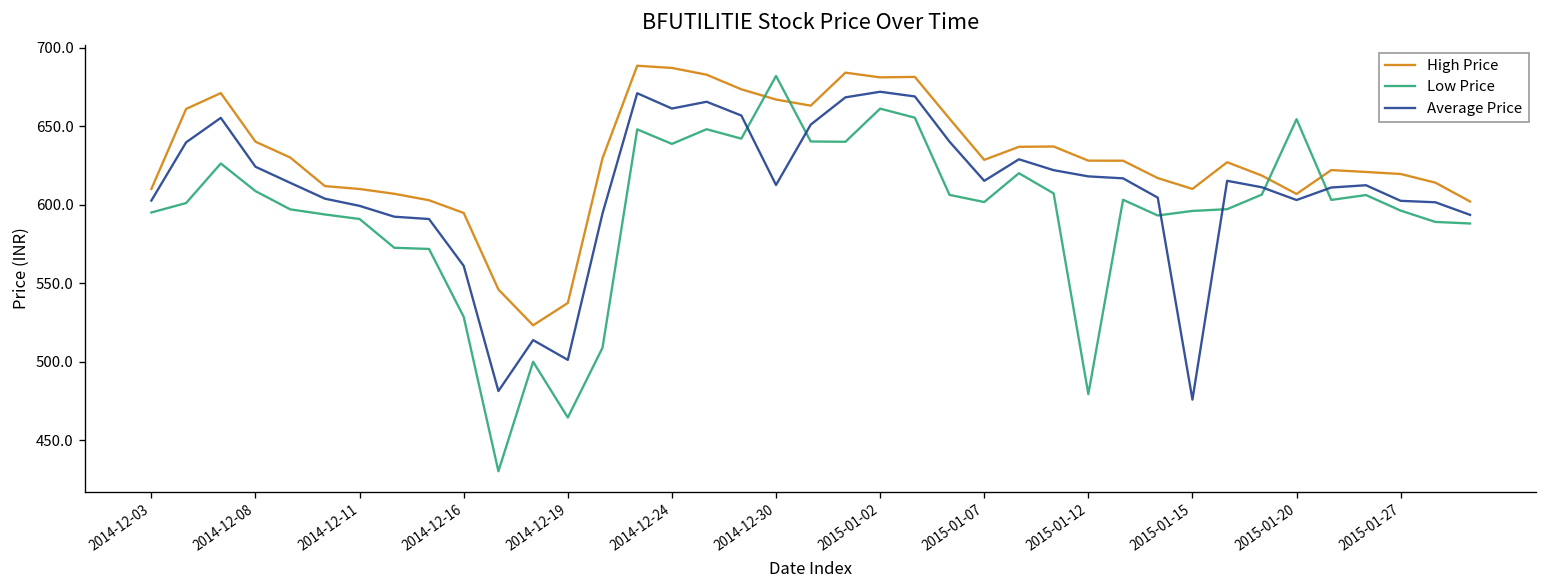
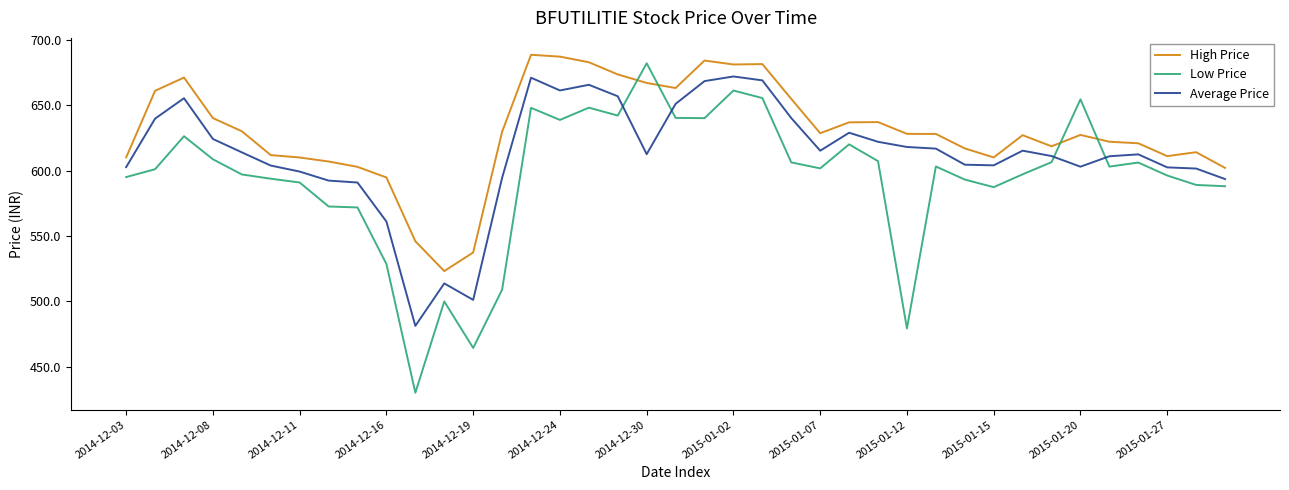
  {
    "High Price": {
      "2014-12-03": 610,
      "2014-12-08": 640,
      "2014-12-11": 610,
      "2014-12-16": 595,
      "2014-12-19": 537,
      "2014-12-24": 687,
      "2014-12-30": 667,
      "2015-01-02": 681,
      "2015-01-07": 629,
      "2015-01-12": 628,
      "2015-01-15": 610,
-     "2015-01-20": 607,
-     "2015-01-27": 620
+     "2015-01-20": 627,
+     "2015-01-27": 611
    },
    "Low Price": {
      "2014-12-03": 595,
      "2014-12-08": 609,
      "2014-12-11": 591,
      "2014-12-16": 529,
      "2014-12-19": 465,
      "2014-12-24": 639,
      "2014-12-30": 682,
      "2015-01-02": 661,
      "2015-01-07": 602,
      "2015-01-12": 479,
-     "2015-01-15": 596,
+     "2015-01-15": 587,
      "2015-01-20": 654,
      "2015-01-27": 596
    },
    "Average Price": {
      "2014-12-03": 603,
      "2014-12-08": 624,
      "2014-12-11": 599,
      "2014-12-16": 561,
      "2014-12-19": 501,
      "2014-12-24": 661,
      "2014-12-30": 613,
      "2015-01-02": 672,
      "2015-01-07": 615,
      "2015-01-12": 618,
-     "2015-01-15": 476,
+     "2015-01-15": 604,
      "2015-01-20": 603,
      "2015-01-27": 602
    }
  }
